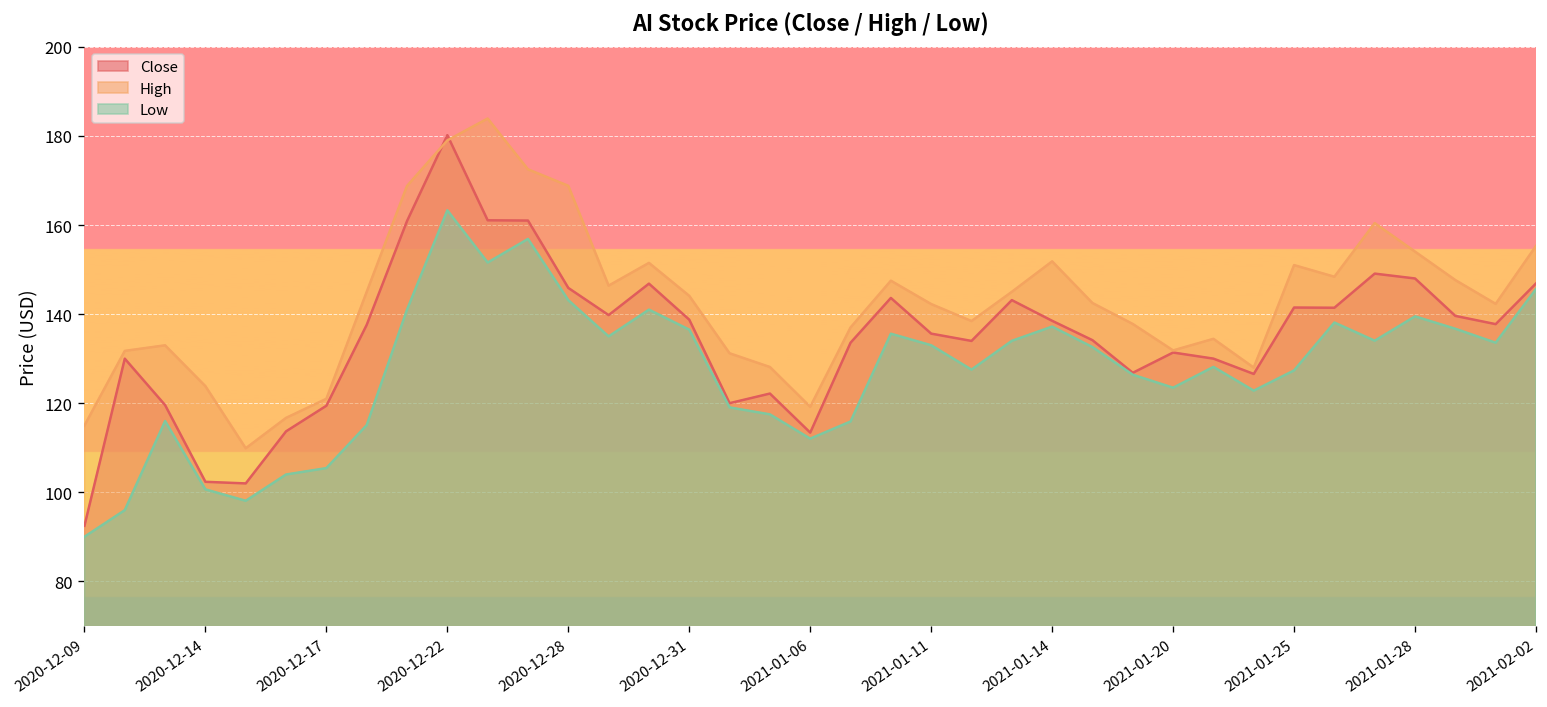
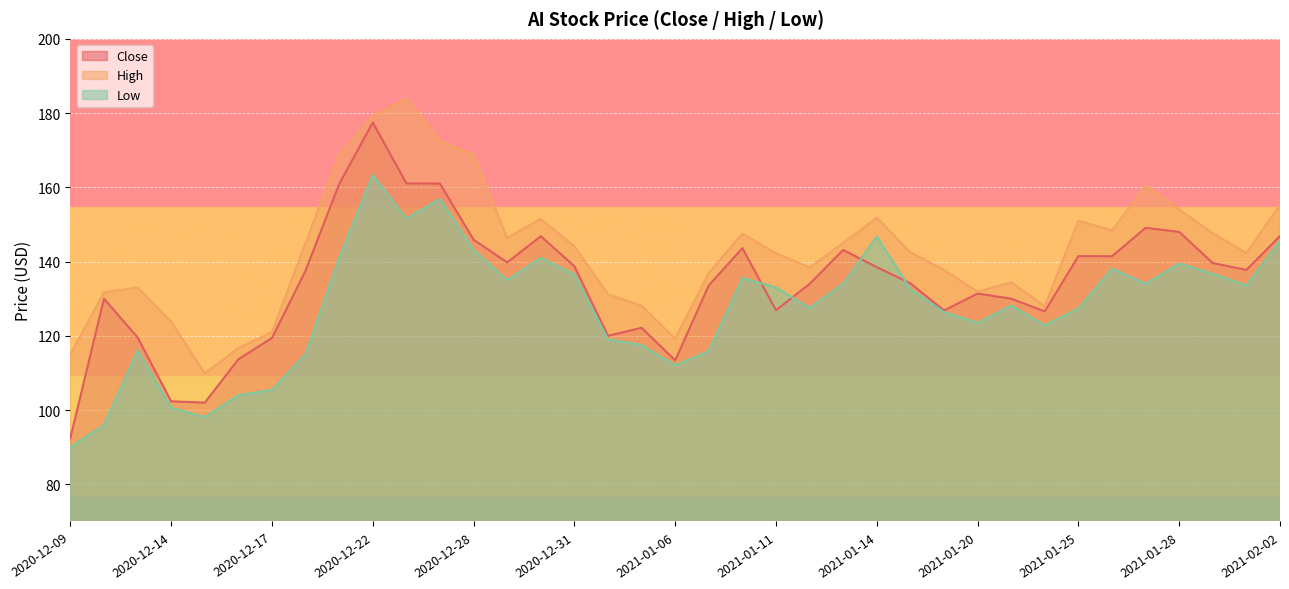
  {
    "Close": {
      "2020-12-09": 92,
      "2020-12-14": 102,
      "2020-12-17": 119,
-     "2020-12-22": 180,
+     "2020-12-22": 177,
      "2020-12-28": 146,
      "2020-12-31": 139,
      "2021-01-06": 113,
-     "2021-01-11": 136,
+     "2021-01-11": 127,
      "2021-01-14": 139,
      "2021-01-25": 141,
      "2021-01-28": 148,
      "2021-02-02": 147
    },
    "High": {
      "2020-12-09": 115,
      "2020-12-14": 124,
      "2020-12-17": 121,
      "2020-12-22": 179,
      "2020-12-28": 169,
      "2020-12-31": 144,
      "2021-01-06": 119,
      "2021-01-11": 142,
      "2021-01-14": 152,
      "2021-01-25": 151,
      "2021-01-28": 154,
      "2021-02-02": 155
    },
    "Low": {
      "2020-12-09": 90,
      "2020-12-14": 101,
      "2020-12-17": 105,
      "2020-12-22": 163,
      "2020-12-28": 143,
      "2020-12-31": 137,
      "2021-01-06": 112,
      "2021-01-11": 133,
-     "2021-01-14": 137,
+     "2021-01-14": 147,
      "2021-01-20": 123,
      "2021-01-25": 127,
      "2021-01-28": 139,
      "2021-02-02": 146
    }
  }
